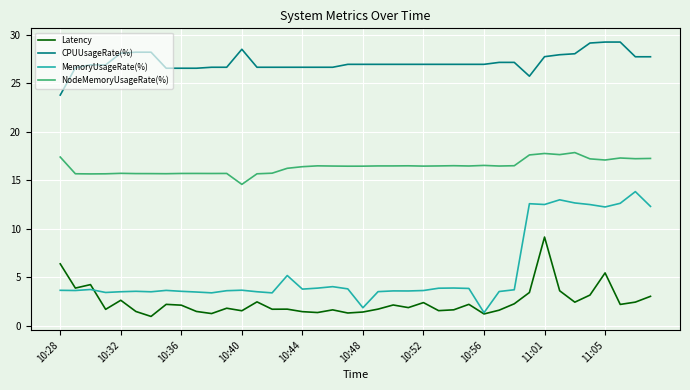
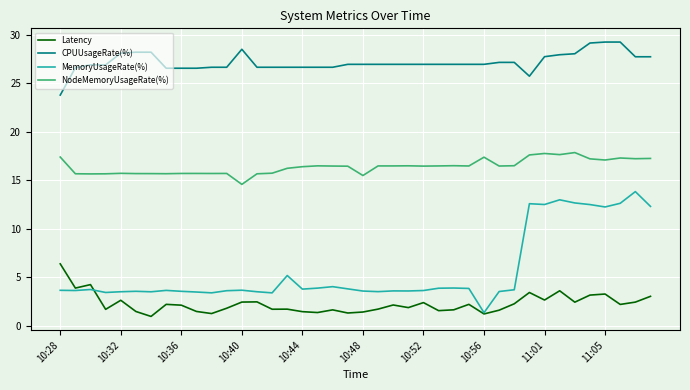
  {
    "Latency": {
      "10:28": 6,
      "10:32": 3,
      "10:36": 2,
-     "10:40": 1.5,
+     "10:40": 2.4,
      "10:44": 1,
      "10:48": 1,
      "10:52": 2,
-     "11:01": 9,
-     "11:05": 5
+     "11:01": 3,
+     "11:05": 3
    },
    "CPUUsageRate(%)": {
      "10:28": 24,
      "10:36": 27,
      "10:40": 29,
      "10:44": 27,
      "10:48": 27,
      "10:52": 27,
      "10:56": 27,
      "11:01": 28,
      "11:05": 29
    },
    "MemoryUsageRate(%)": {
      "10:28": 4,
      "10:32": 3,
      "10:36": 4,
      "10:40": 4,
      "10:44": 4,
-     "10:48": 2,
+     "10:48": 4,
      "10:52": 4,
      "11:01": 12,
      "11:05": 12
    },
    "NodeMemoryUsageRate(%)": {
      "10:28": 17,
      "10:32": 16,
      "10:36": 16,
      "10:40": 15,
      "10:44": 16,
-     "10:48": 16,
+     "10:48": 15,
      "10:52": 16,
-     "10:56": 16.5,
+     "10:56": 17.4,
      "11:01": 18,
      "11:05": 17
    }
  }
